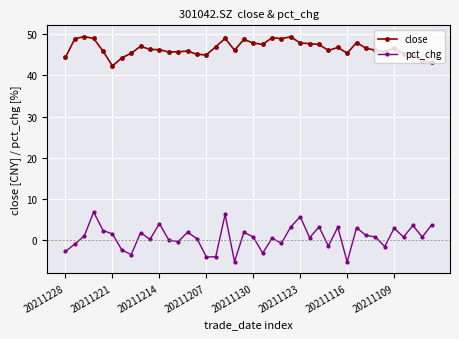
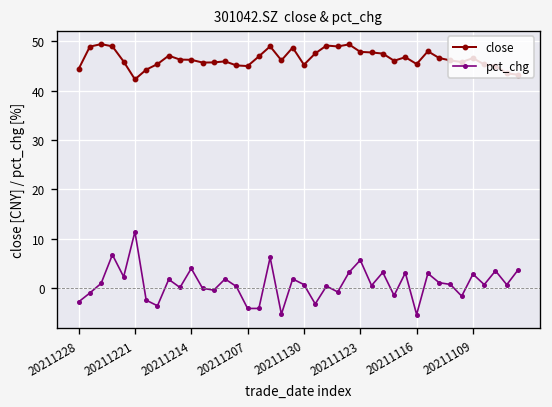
  {
    "close": {
      "20211228": 44,
      "20211221": 42,
      "20211214": 46,
      "20211207": 45,
-     "20211130": 48,
+     "20211130": 45,
      "20211123": 48,
      "20211116": 45
    },
    "pct_chg": {
      "20211228": -3,
-     "20211221": 1,
+     "20211221": 11,
      "20211214": 4,
      "20211207": -4,
      "20211130": 1,
      "20211123": 6,
      "20211116": -5,
      "20211109": 3
    }
  }
